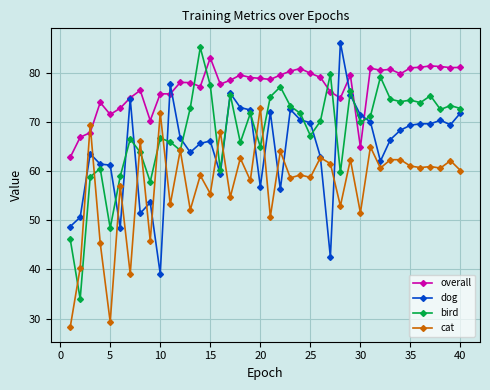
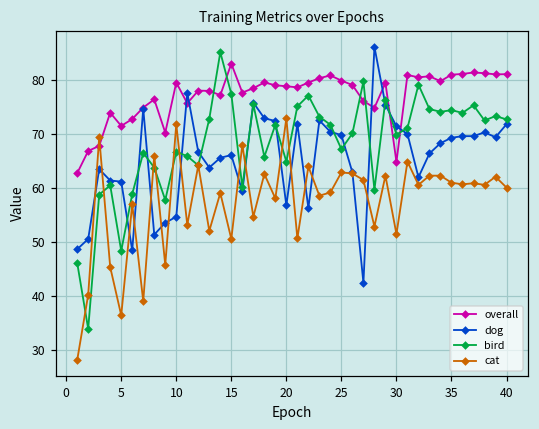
  {
    "overall": {
      "5": 71,
-     "10": 76,
+     "10": 80,
      "15": 83,
      "20": 79,
      "25": 80,
      "30": 65,
      "35": 81,
      "40": 81
    },
    "dog": {
      "5": 61,
-     "10": 39,
+     "10": 55,
      "15": 66,
      "20": 57,
      "25": 70,
      "30": 71,
      "35": 69,
      "40": 72
    },
    "bird": {
      "5": 48,
      "10": 67,
      "15": 77,
      "20": 65,
      "25": 67,
      "30": 70,
      "35": 74,
      "40": 73
    },
    "cat": {
-     "5": 29,
+     "5": 37,
      "10": 72,
-     "15": 55,
+     "15": 51,
      "20": 73,
-     "25": 59,
+     "25": 63,
      "30": 52,
      "35": 61,
      "40": 60
    }
  }
